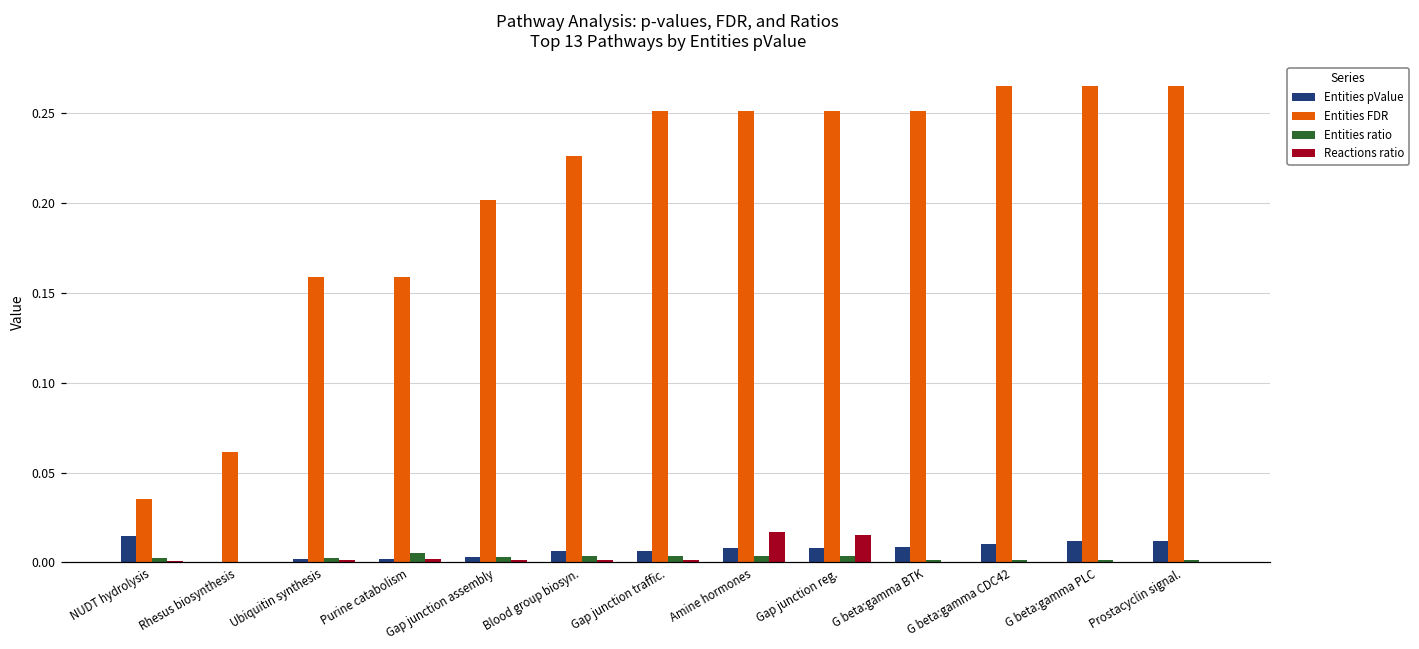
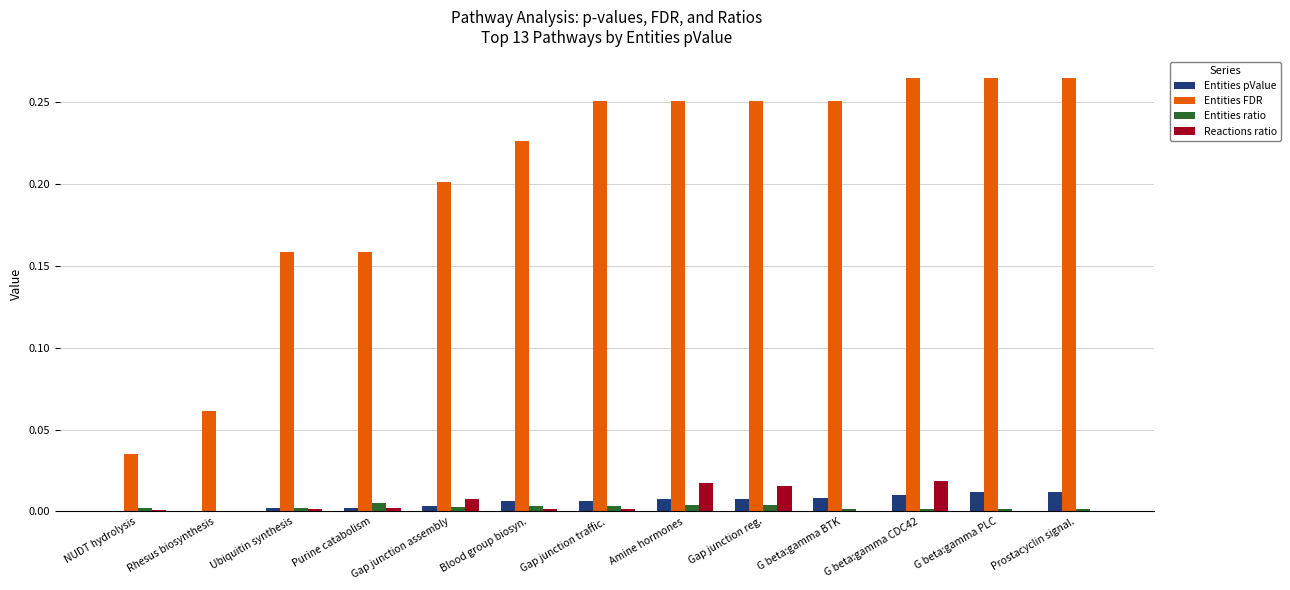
  {
    "Entities pValue": {
-     "NUDT hydrolysis": 0.015,
+     "NUDT hydrolysis": 0.000,
      "Ubiquitin synthesis": 0.002,
      "Purine catabolism": 0.002,
      "Gap junction assembly": 0.003,
      "Blood group biosyn.": 0.006,
      "Gap junction traffic.": 0.006,
      "Amine hormones": 0.008,
      "Gap junction reg.": 0.008,
      "G beta:gamma BTK": 0.008,
      "G beta:gamma CDC42": 0.010,
      "G beta:gamma PLC": 0.012,
      "Prostacyclin signal.": 0.012
    },
    "Entities FDR": {
      "NUDT hydrolysis": 0.035,
      "Rhesus biosynthesis": 0.061,
      "Ubiquitin synthesis": 0.158,
      "Purine catabolism": 0.158,
      "Gap junction assembly": 0.201,
      "Blood group biosyn.": 0.226,
      "Gap junction traffic.": 0.251,
      "Amine hormones": 0.251,
      "Gap junction reg.": 0.251,
      "G beta:gamma BTK": 0.251,
      "G beta:gamma CDC42": 0.265,
      "G beta:gamma PLC": 0.265,
      "Prostacyclin signal.": 0.265
    },
    "Entities ratio": {
      "NUDT hydrolysis": 0.002,
      "Ubiquitin synthesis": 0.002,
      "Purine catabolism": 0.005,
      "Gap junction assembly": 0.003,
      "Blood group biosyn.": 0.004,
      "Gap junction traffic.": 0.004,
      "Amine hormones": 0.004,
      "Gap junction reg.": 0.004,
      "G beta:gamma PLC": 0.002,
      "Prostacyclin signal.": 0.002
    },
    "Reactions ratio": {
      "Purine catabolism": 0.002,
-     "Gap junction assembly": 0.001,
+     "Gap junction assembly": 0.007,
      "Blood group biosyn.": 0.002,
      "Amine hormones": 0.017,
      "Gap junction reg.": 0.015,
-     "G beta:gamma CDC42": 0.000
+     "G beta:gamma CDC42": 0.019
    }
  }
